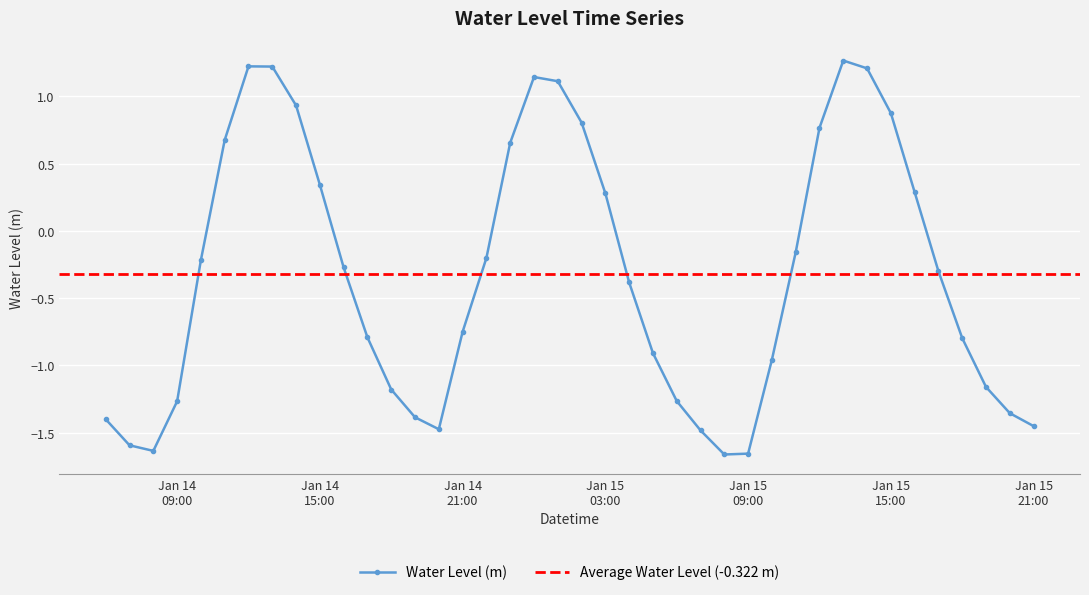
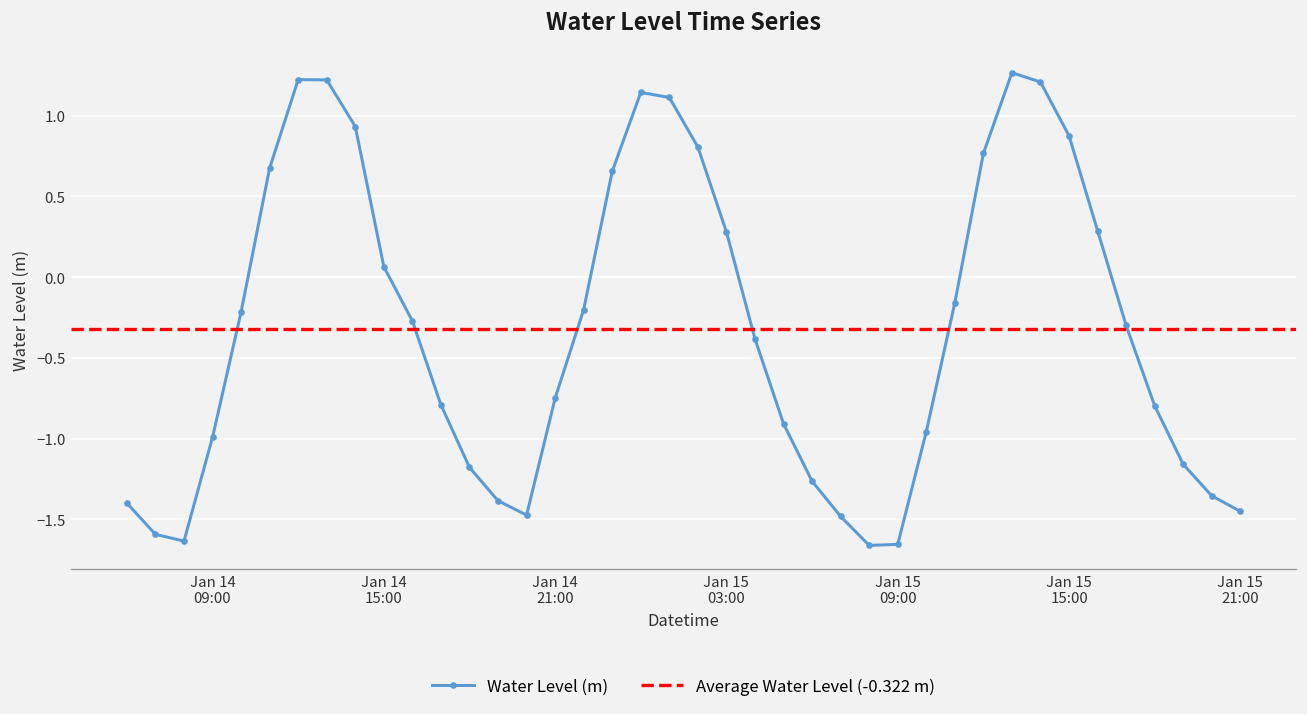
  {
-   "Jan 14 09:00": -1.27,
-   "Jan 14 15:00": 0.34,
+   "Jan 14 09:00": -0.99,
+   "Jan 14 15:00": 0.06,
    "Jan 14 21:00": -0.75,
    "Jan 15 03:00": 0.28,
    "Jan 15 09:00": -1.66,
    "Jan 15 15:00": 0.88,
    "Jan 15 21:00": -1.45
  }
